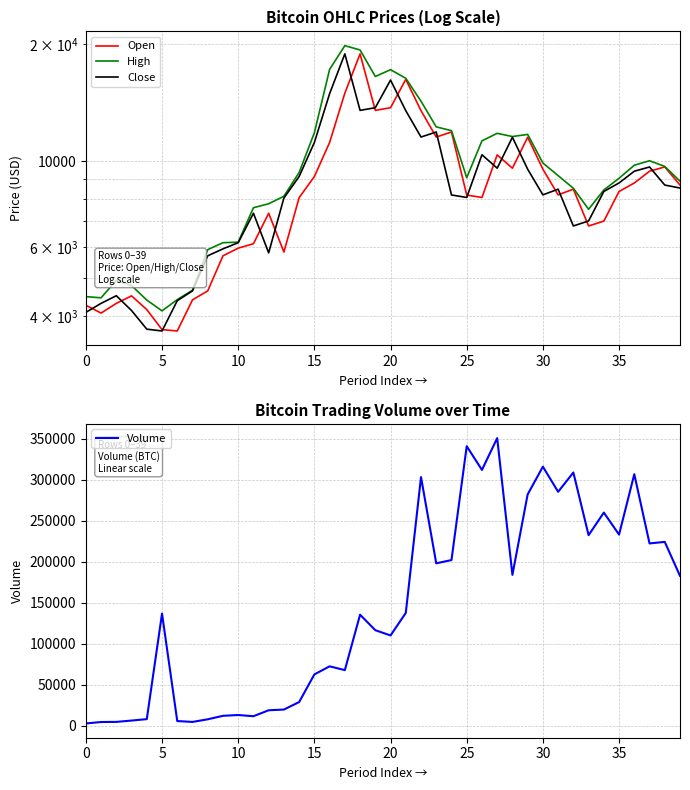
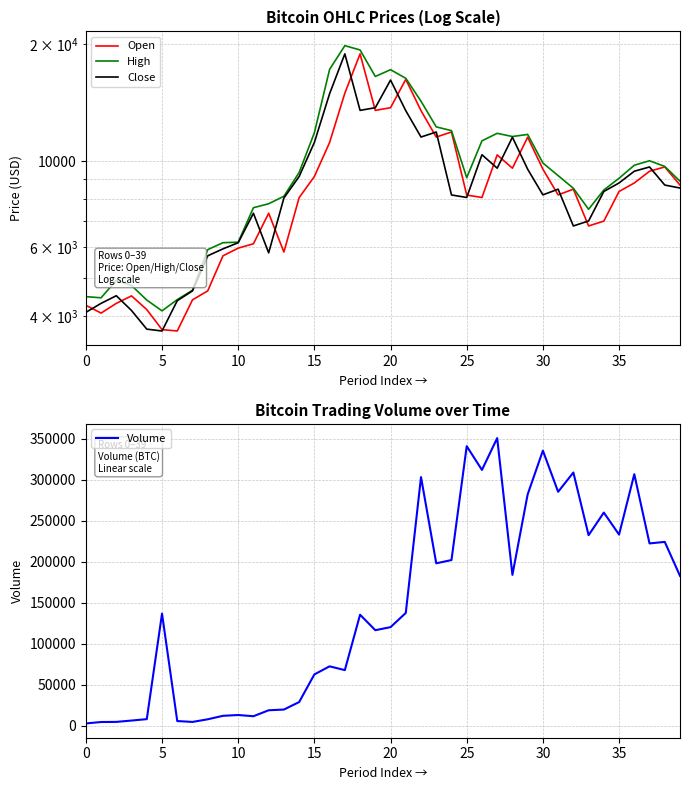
  {
    "Bitcoin Trading Volume over Time": {
      "0": 0,
      "5": 140000,
      "10": 10000,
      "15": 60000,
-     "20": 110000,
+     "20": 120000,
      "25": 340000,
-     "30": 320000,
+     "30": 340000,
      "35": 230000
    }
  }
